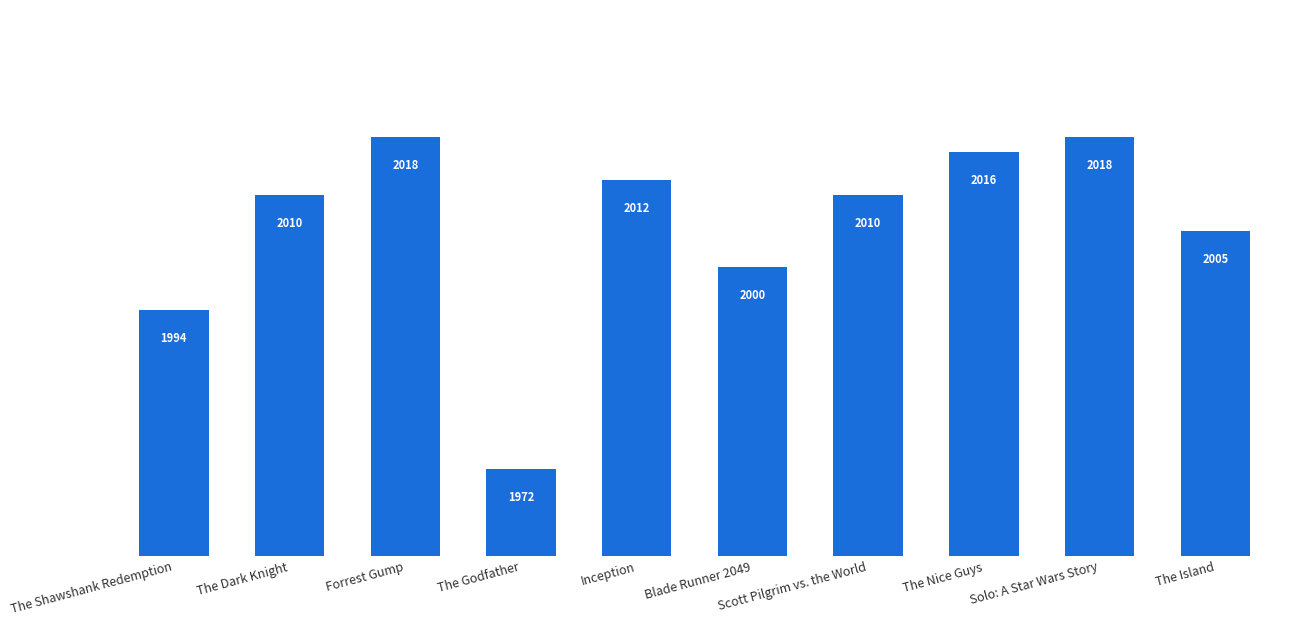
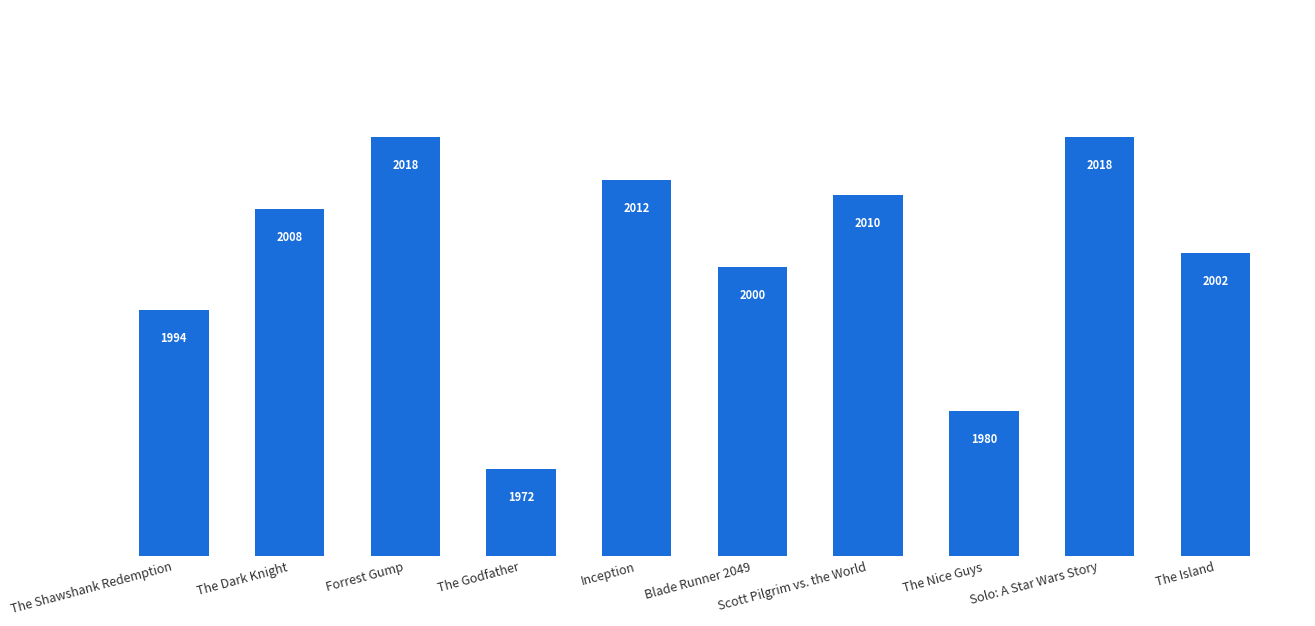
  {
    "The Shawshank Redemption": 1994,
-   "The Dark Knight": 2010,
+   "The Dark Knight": 2008,
    "Forrest Gump": 2018,
    "The Godfather": 1972,
    "Inception": 2012,
    "Blade Runner 2049": 2000,
    "Scott Pilgrim vs. the World": 2010,
-   "The Nice Guys": 2016,
+   "The Nice Guys": 1980,
    "Solo: A Star Wars Story": 2018,
-   "The Island": 2005
+   "The Island": 2002
  }
